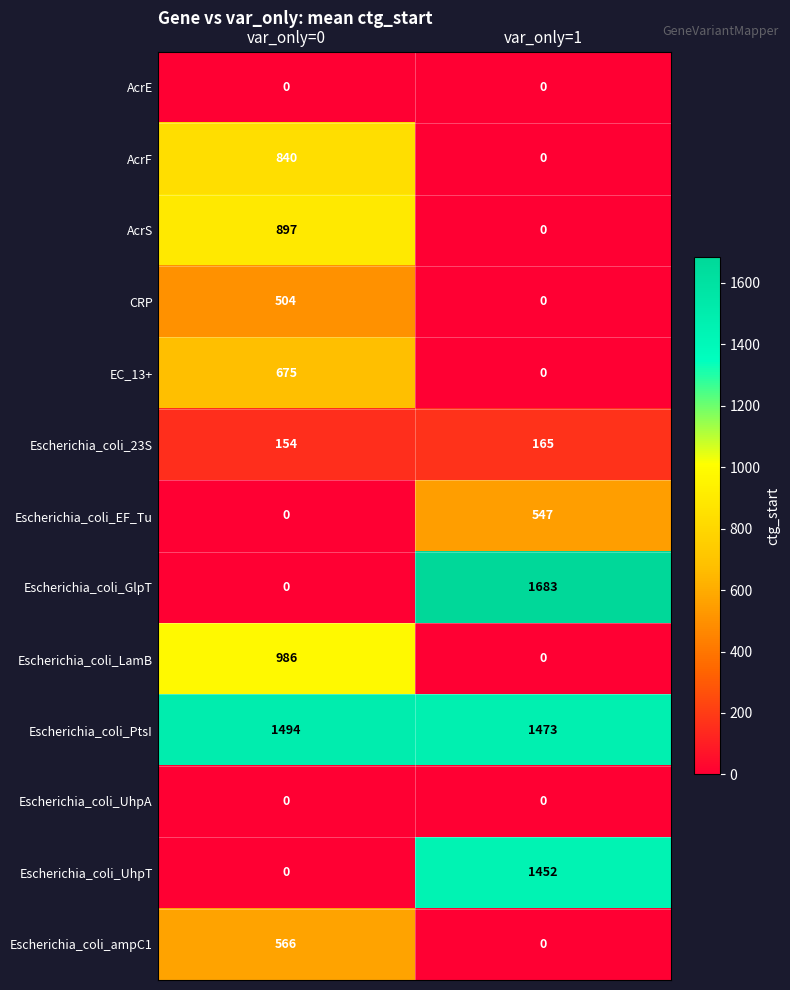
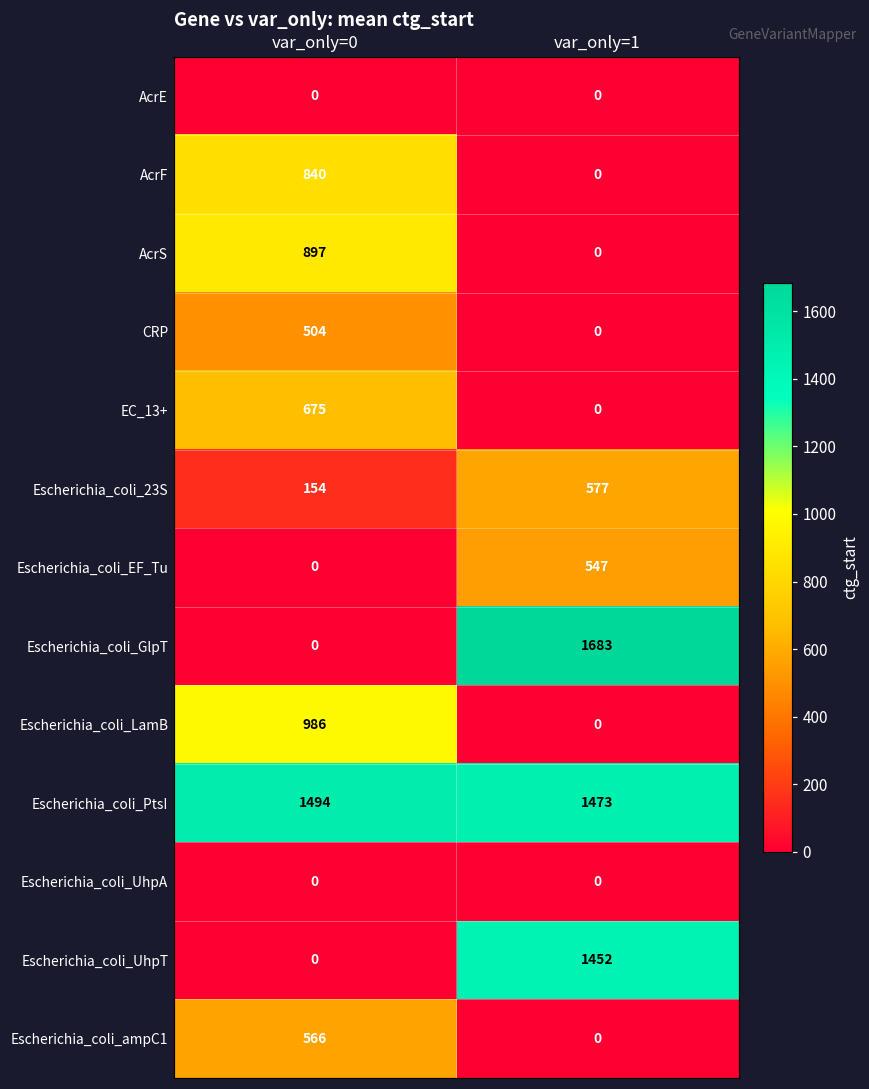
  {
    "AcrF": {
      "var_only=0": 840
    },
    "AcrS": {
      "var_only=0": 897
    },
    "CRP": {
      "var_only=0": 504
    },
    "EC_13+": {
      "var_only=0": 675
    },
    "Escherichia_coli_23S": {
      "var_only=0": 154,
-     "var_only=1": 165
+     "var_only=1": 577
    },
    "Escherichia_coli_EF_Tu": {
      "var_only=1": 547
    },
    "Escherichia_coli_GlpT": {
      "var_only=1": 1683
    },
    "Escherichia_coli_LamB": {
      "var_only=0": 986
    },
    "Escherichia_coli_PtsI": {
      "var_only=0": 1494,
      "var_only=1": 1473
    },
    "Escherichia_coli_UhpT": {
      "var_only=1": 1452
    },
    "Escherichia_coli_ampC1": {
      "var_only=0": 566
    }
  }
